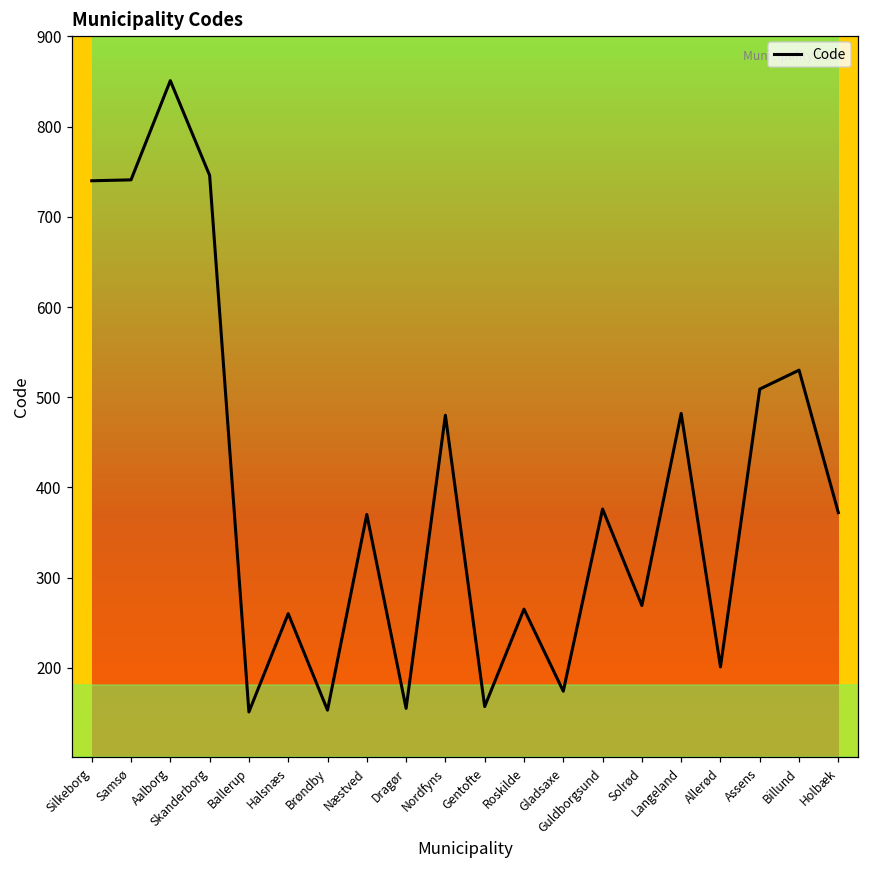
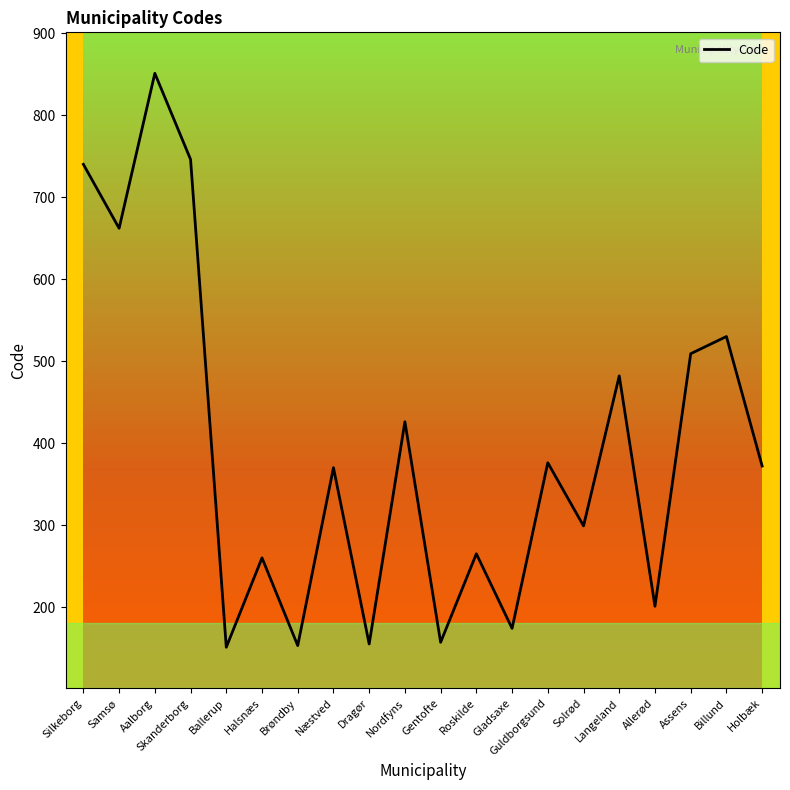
  {
    "Silkeborg": 740,
-   "Samsø": 740,
+   "Samsø": 660,
    "Aalborg": 850,
    "Skanderborg": 750,
    "Halsnæs": 260,
    "Næstved": 370,
-   "Nordfyns": 480,
+   "Nordfyns": 430,
    "Roskilde": 270,
    "Guldborgsund": 380,
-   "Solrød": 270,
+   "Solrød": 300,
    "Langeland": 480,
    "Allerød": 200,
    "Assens": 510,
    "Billund": 530,
    "Holbæk": 370
  }
